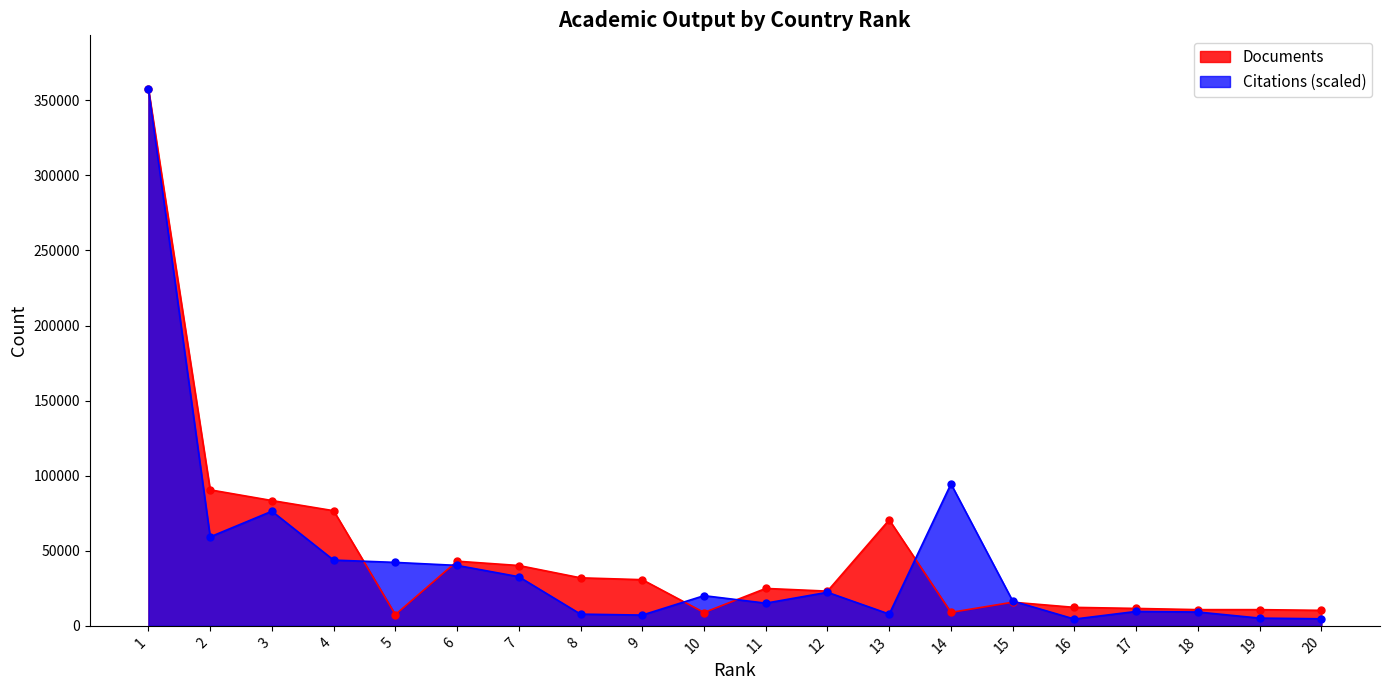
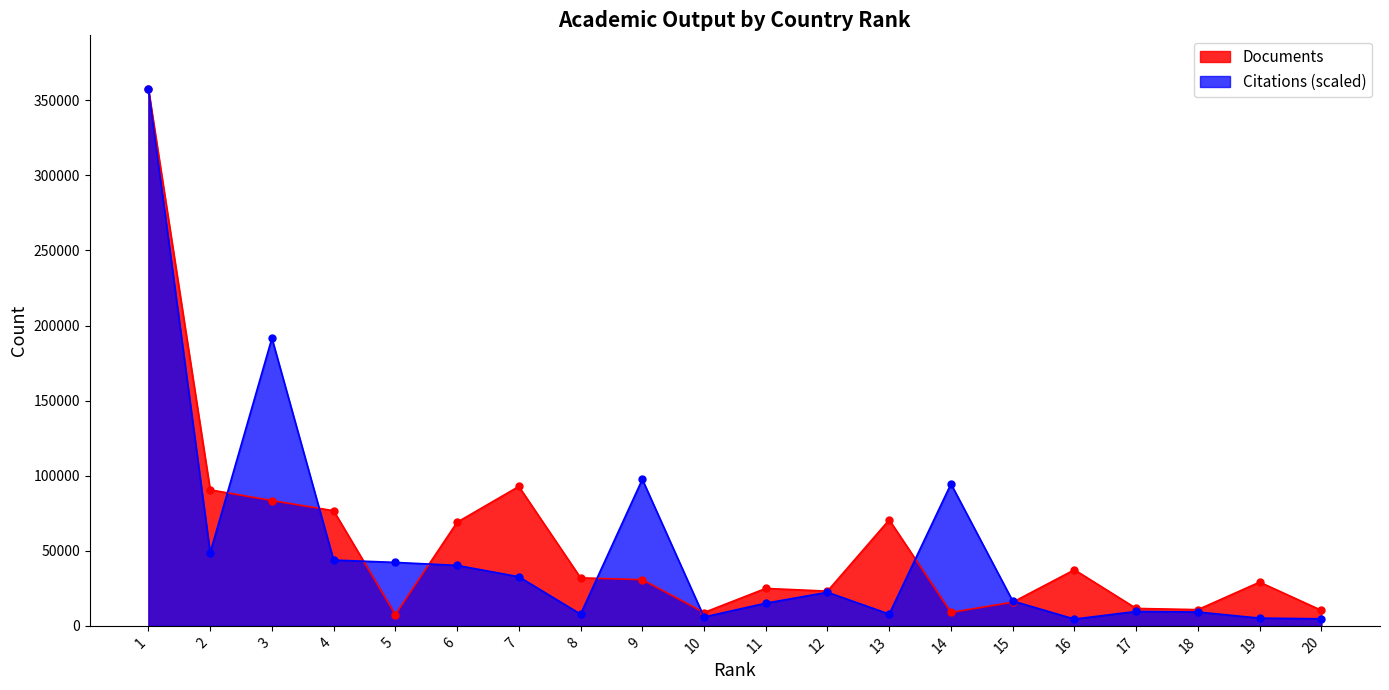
  {
    "Documents": {
      "2": 91000,
      "3": 83000,
      "4": 77000,
      "5": 7000,
-     "6": 43000,
-     "7": 40000,
+     "6": 69000,
+     "7": 93000,
      "8": 32000,
      "9": 31000,
      "10": 9000,
      "11": 25000,
      "13": 71000,
      "14": 9000,
-     "16": 12000,
+     "16": 37000,
      "17": 12000,
-     "19": 11000,
+     "19": 29000,
      "20": 10000
    },
    "Citations (scaled)": {
-     "2": 59000,
-     "3": 76000,
+     "2": 49000,
+     "3": 192000,
      "4": 44000,
      "5": 42000,
      "6": 40000,
      "7": 33000,
      "8": 8000,
-     "9": 7000,
-     "10": 20000,
+     "9": 98000,
+     "10": 6000,
      "11": 15000,
      "13": 8000,
      "14": 95000,
      "16": 5000,
      "17": 10000,
      "19": 5000,
      "20": 5000
    }
  }
